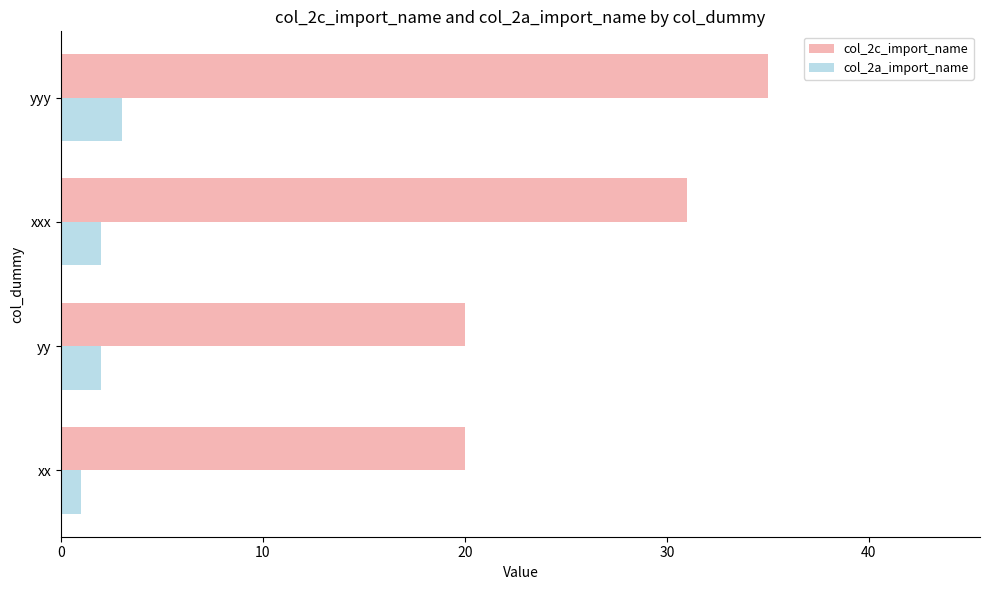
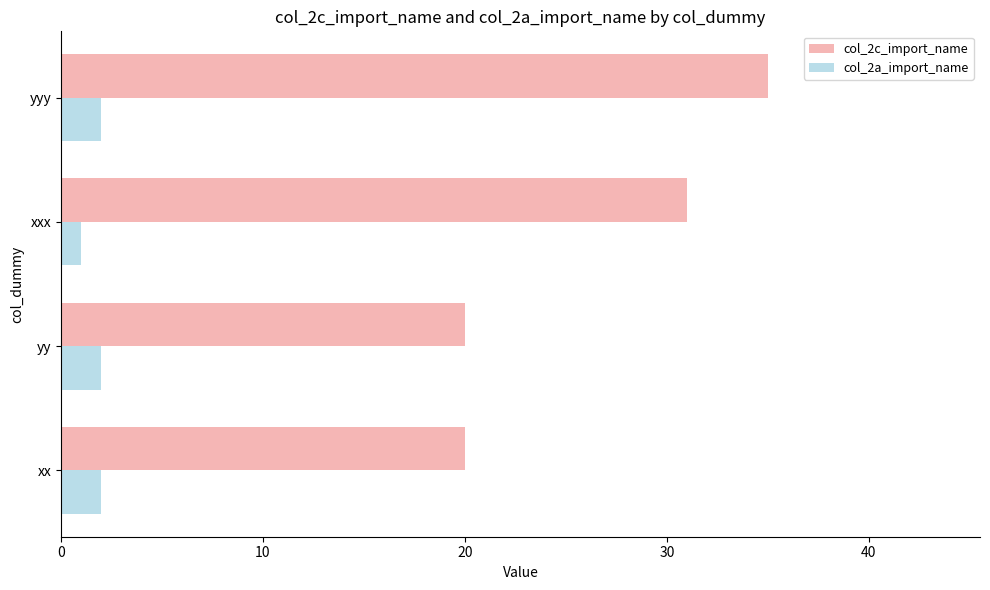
  {
    "col_2c_import_name": {
      "yyy": 35,
      "xxx": 31,
      "yy": 20,
      "xx": 20
    },
    "col_2a_import_name": {
-     "yyy": 3,
-     "xxx": 2,
+     "yyy": 2,
+     "xxx": 1,
      "yy": 2,
-     "xx": 1
+     "xx": 2
    }
  }
